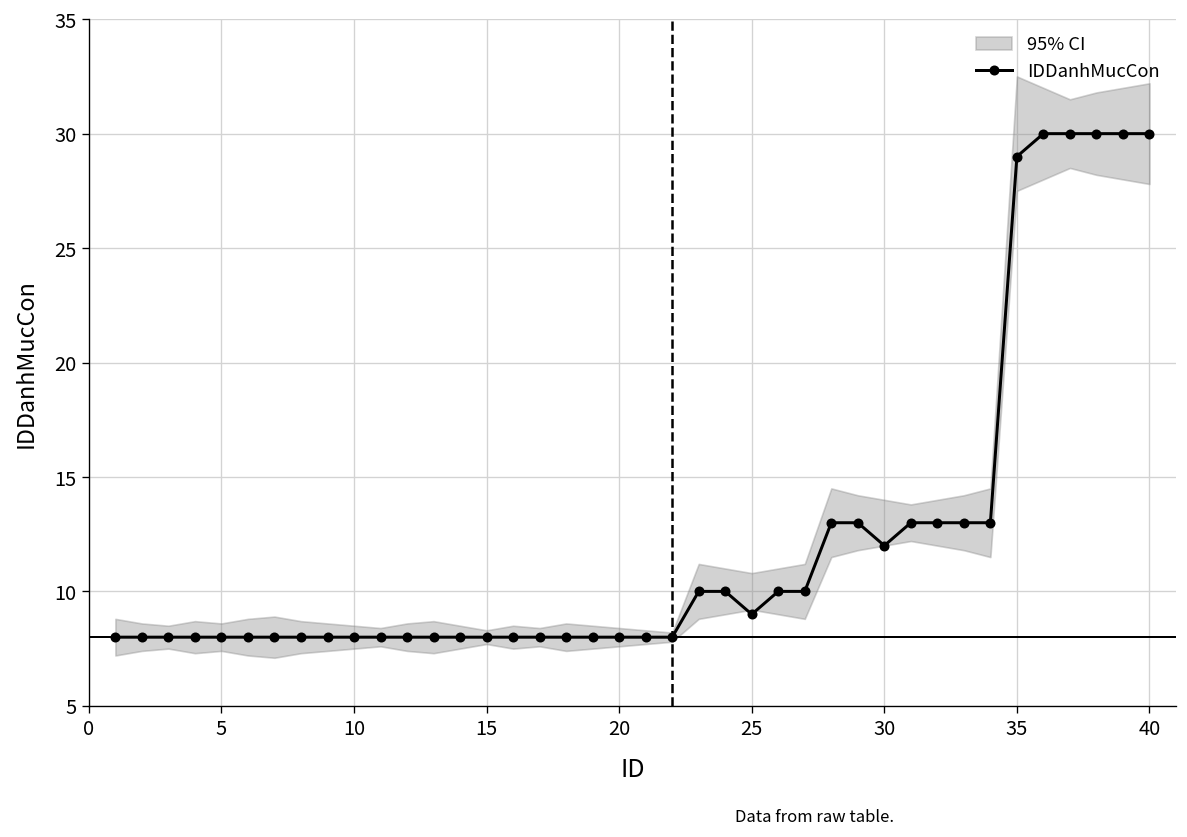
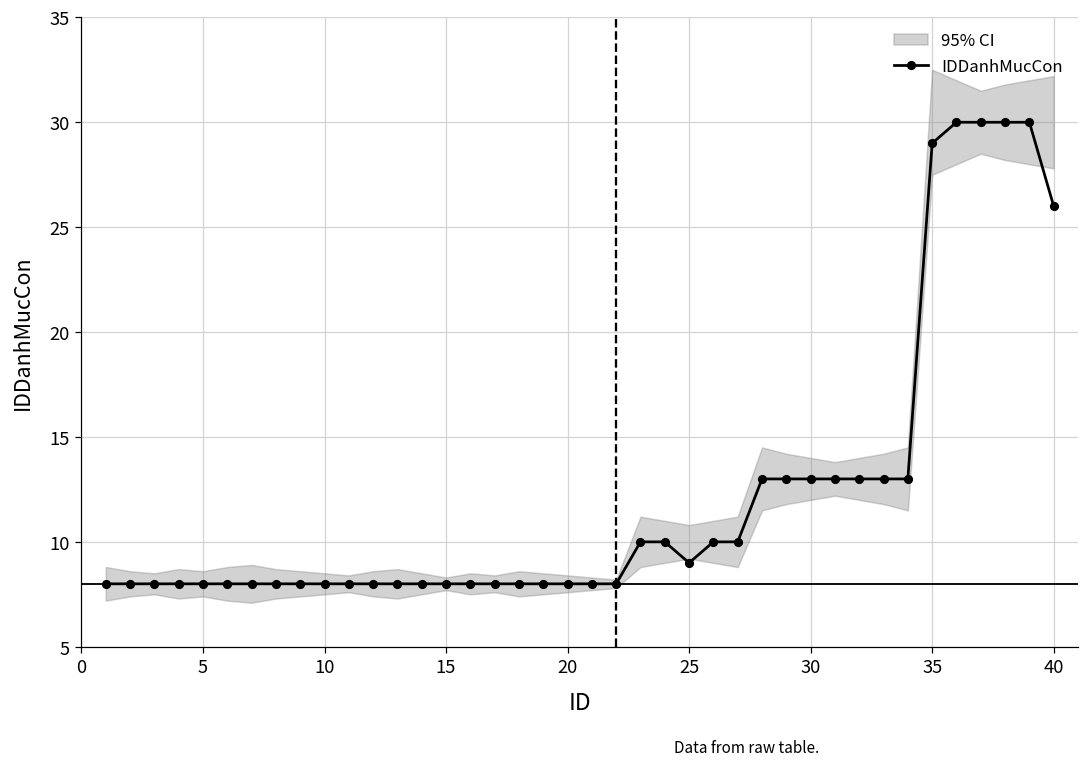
  {
    "IDDanhMucCon": {
      "5": 8,
      "10": 8,
      "15": 8,
      "20": 8,
      "25": 9,
-     "30": 12,
+     "30": 13,
      "35": 29,
-     "40": 30
+     "40": 26
    }
  }
